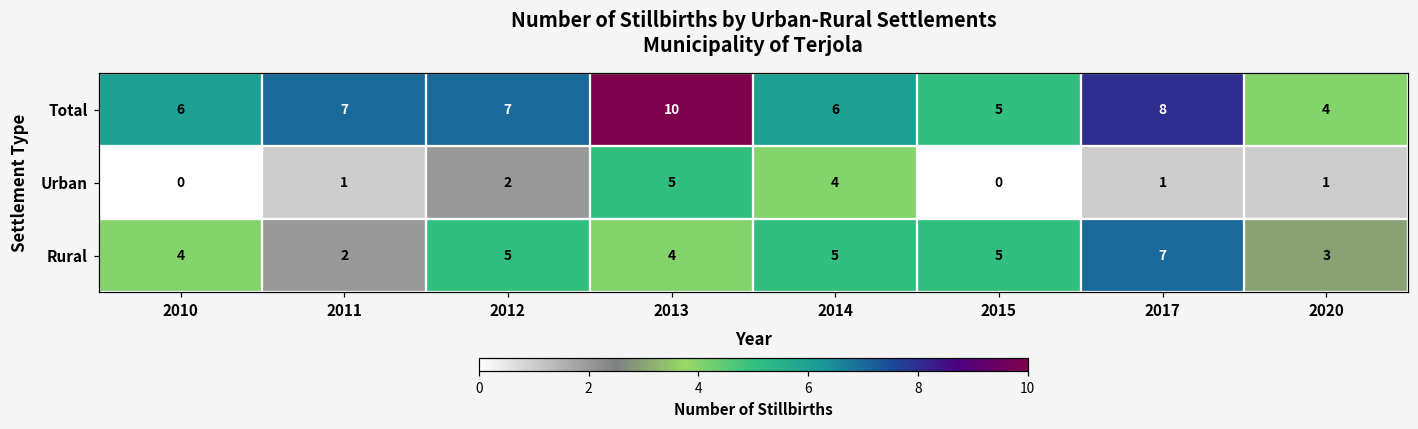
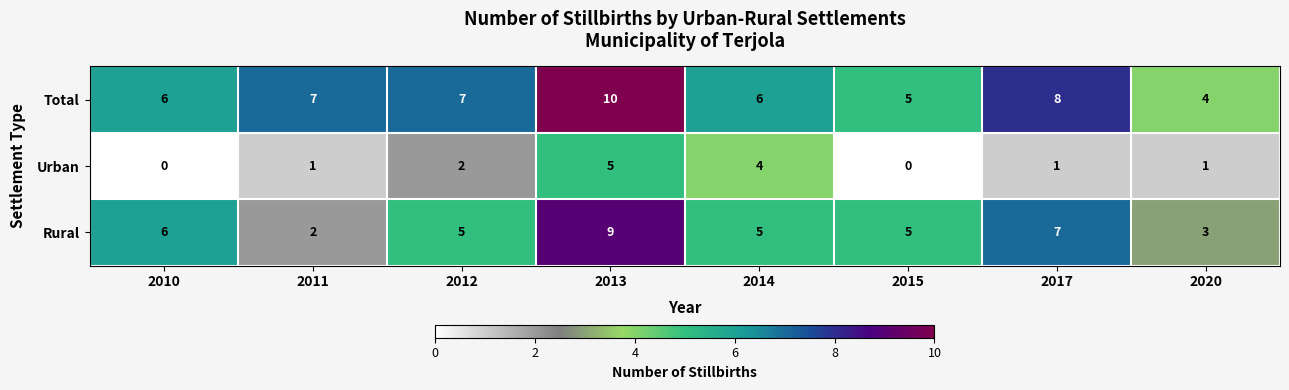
  {
    "Total": {
      "2010": 6,
      "2011": 7,
      "2012": 7,
      "2013": 10,
      "2014": 6,
      "2015": 5,
      "2017": 8,
      "2020": 4
    },
    "Urban": {
      "2010": 0,
      "2011": 1,
      "2012": 2,
      "2013": 5,
      "2014": 4,
      "2015": 0,
      "2017": 1,
      "2020": 1
    },
    "Rural": {
-     "2010": 4,
+     "2010": 6,
      "2011": 2,
      "2012": 5,
-     "2013": 4,
+     "2013": 9,
      "2014": 5,
      "2015": 5,
      "2017": 7,
      "2020": 3
    }
  }
